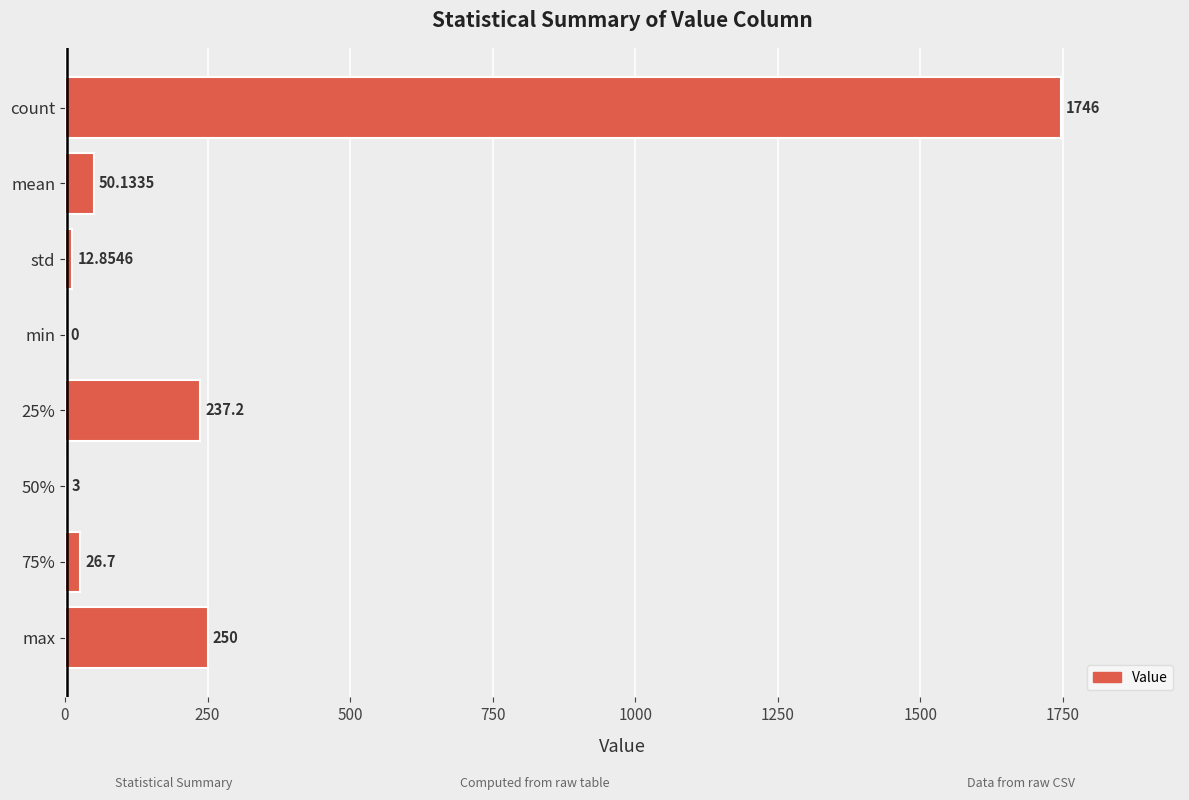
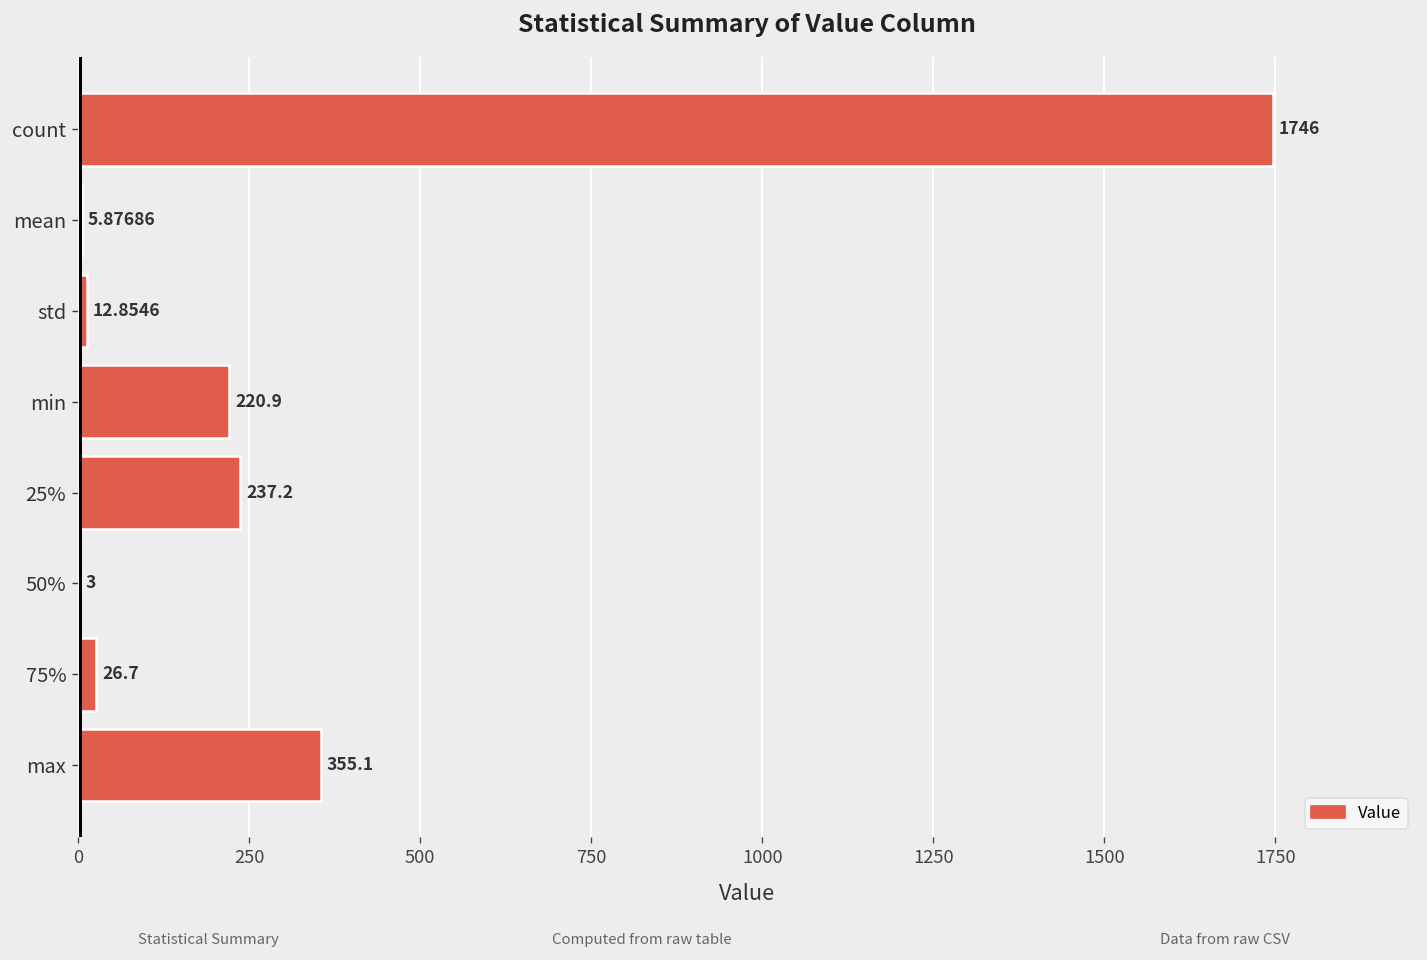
  {
    "count": 1746,
-   "mean": 50.1335,
+   "mean": 5.87686,
    "std": 12.8546,
-   "min": 0,
+   "min": 220.9,
    "25%": 237.2,
    "50%": 3,
    "75%": 26.7,
-   "max": 250
+   "max": 355.1
  }
